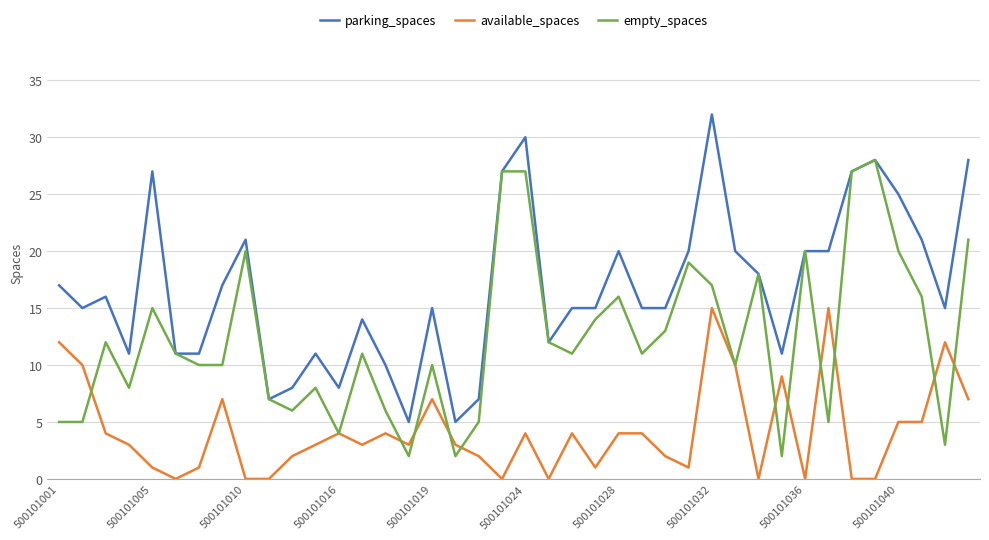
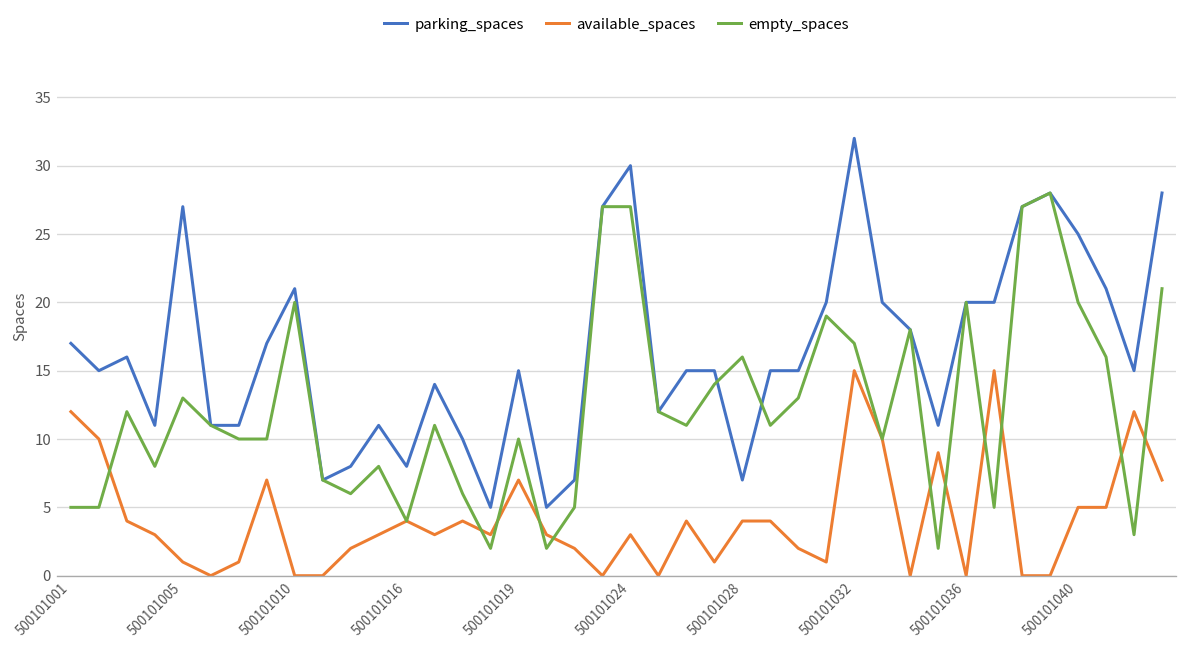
  {
    "parking_spaces": {
      "500101001": 17,
      "500101005": 27,
      "500101010": 21,
      "500101016": 8,
      "500101019": 15,
      "500101024": 30,
-     "500101028": 20,
+     "500101028": 7,
      "500101032": 32,
      "500101040": 25
    },
    "available_spaces": {
      "500101001": 12,
      "500101005": 1,
      "500101010": 0,
      "500101019": 7,
-     "500101024": 4,
+     "500101024": 3,
      "500101028": 4,
      "500101032": 15,
      "500101036": 0,
      "500101040": 5
    },
    "empty_spaces": {
      "500101001": 5,
-     "500101005": 15,
+     "500101005": 13,
      "500101010": 20,
      "500101019": 10,
      "500101024": 27,
      "500101028": 16,
      "500101032": 17,
      "500101040": 20
    }
  }
